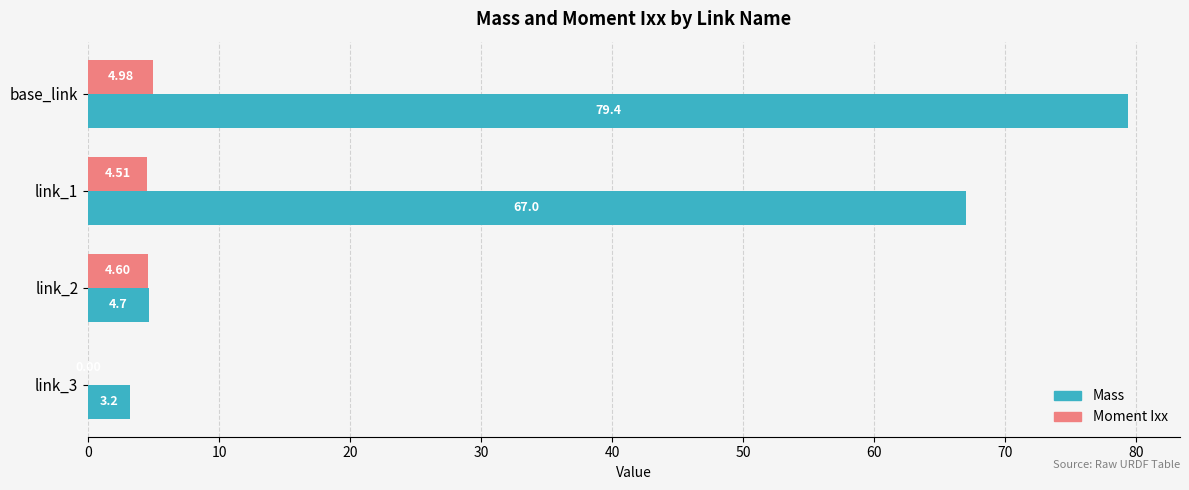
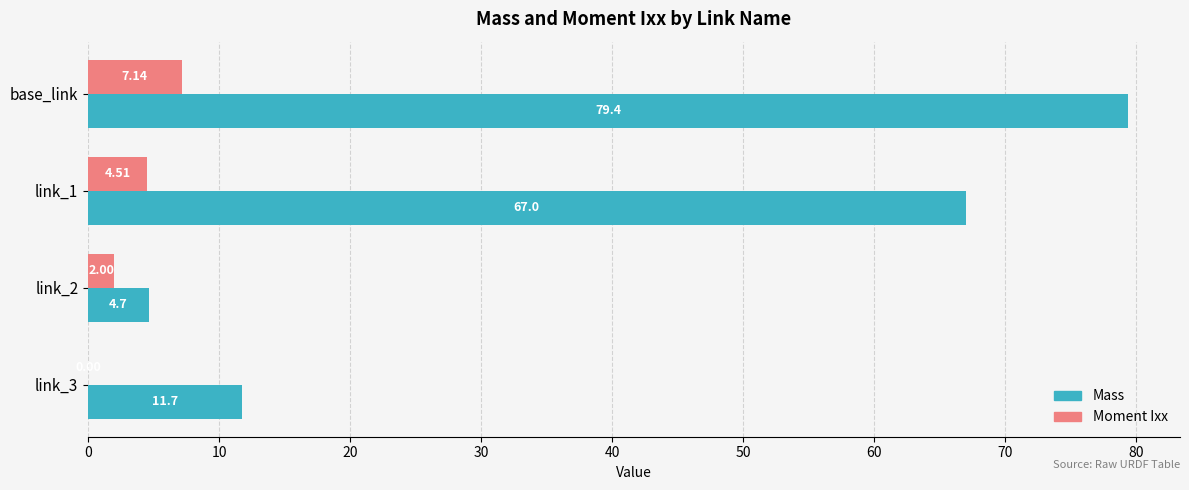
  {
    "Mass": {
      "base_link": 79.4,
      "link_1": 67.0,
      "link_2": 4.7,
-     "link_3": 3.2
+     "link_3": 11.7
    },
    "Moment Ixx": {
-     "base_link": 4.98,
+     "base_link": 7.14,
      "link_1": 4.51,
-     "link_2": 4.60
+     "link_2": 2.00
    }
  }
